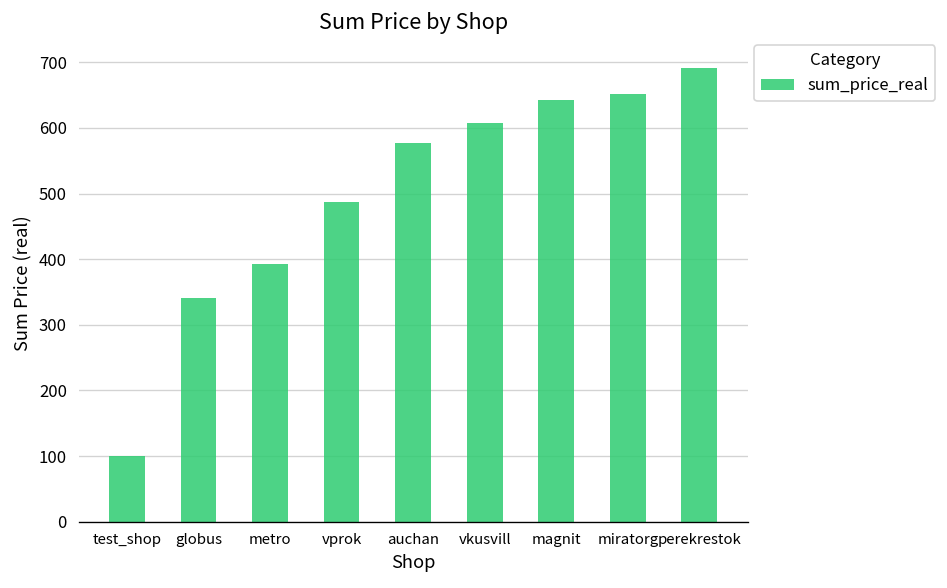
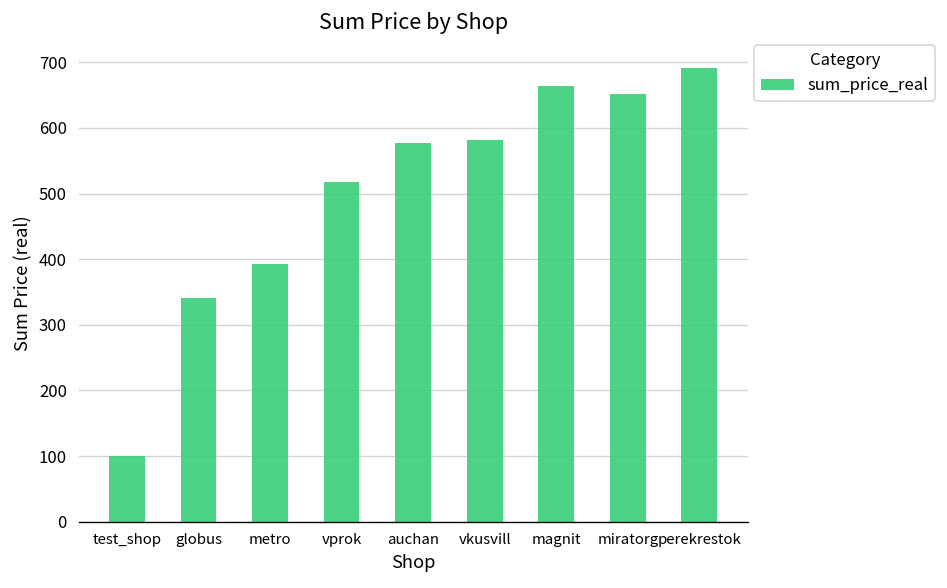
  {
    "test_shop": 100,
    "globus": 340,
    "metro": 390,
-   "vprok": 490,
+   "vprok": 520,
    "auchan": 580,
-   "vkusvill": 610,
-   "magnit": 640,
+   "vkusvill": 580,
+   "magnit": 660,
    "miratorg": 650,
    "perekrestok": 690
  }
